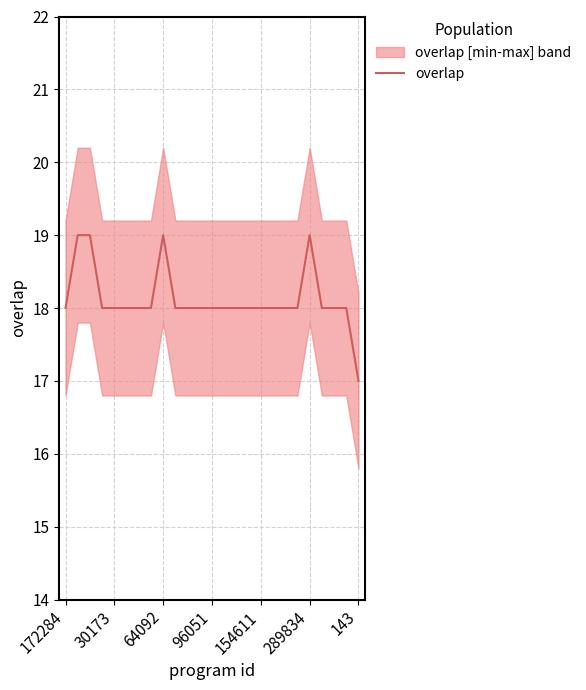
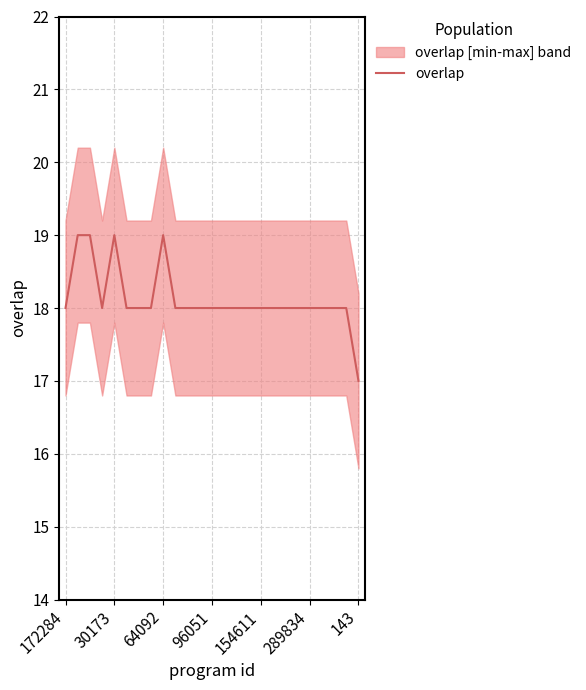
  {
    "overlap": {
      "172284": 18,
-     "30173": 18,
+     "30173": 19,
      "64092": 19,
      "96051": 18,
      "154611": 18,
-     "289834": 19,
+     "289834": 18,
      "143": 17
    }
  }
